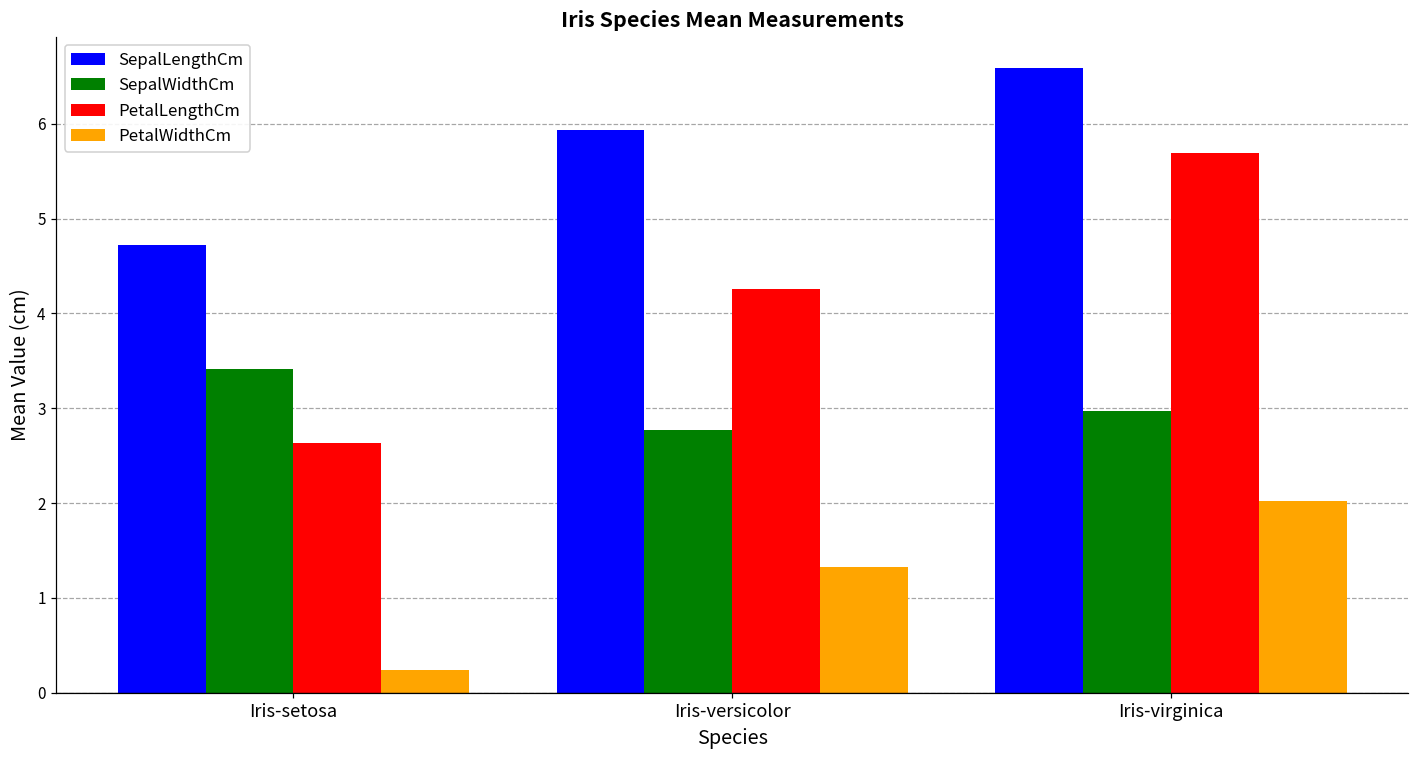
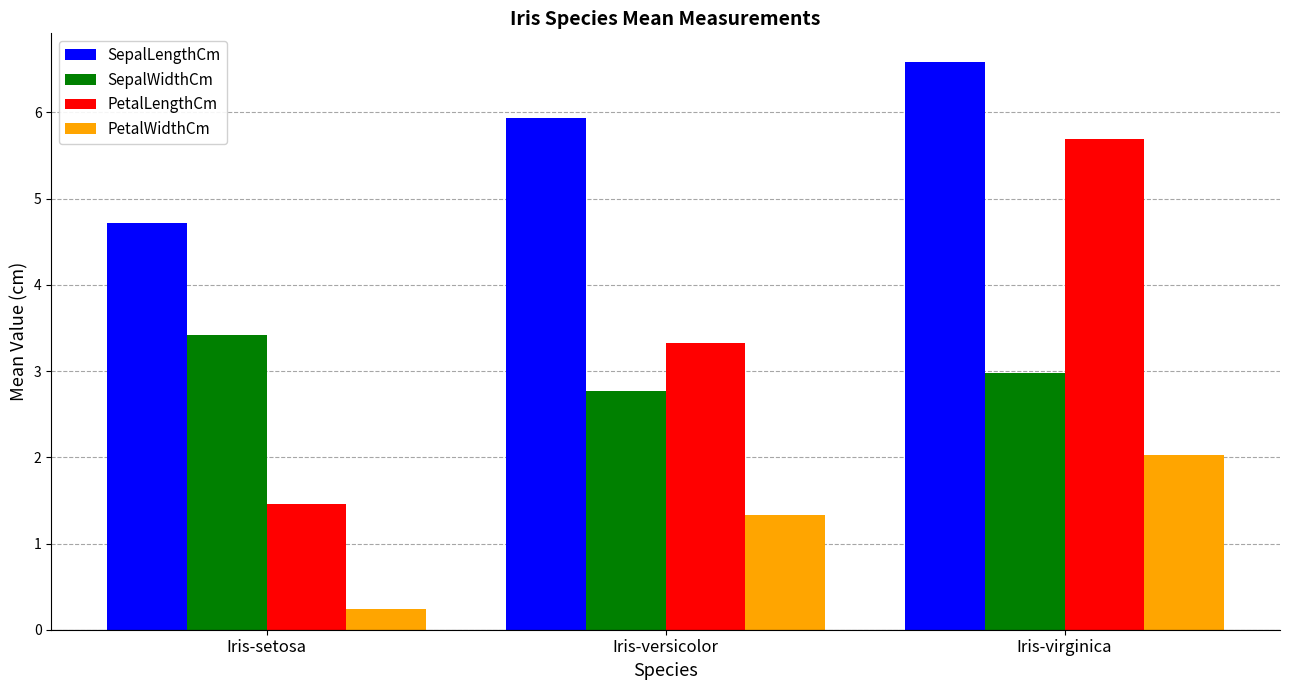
  {
    "SepalLengthCm": {
      "Iris-setosa": 4.7,
      "Iris-versicolor": 5.9,
      "Iris-virginica": 6.6
    },
    "SepalWidthCm": {
      "Iris-setosa": 3.4,
      "Iris-versicolor": 2.8,
      "Iris-virginica": 3.0
    },
    "PetalLengthCm": {
-     "Iris-setosa": 2.6,
-     "Iris-versicolor": 4.3,
+     "Iris-setosa": 1.5,
+     "Iris-versicolor": 3.3,
      "Iris-virginica": 5.7
    },
    "PetalWidthCm": {
      "Iris-setosa": 0.2,
      "Iris-versicolor": 1.3,
      "Iris-virginica": 2.0
    }
  }
